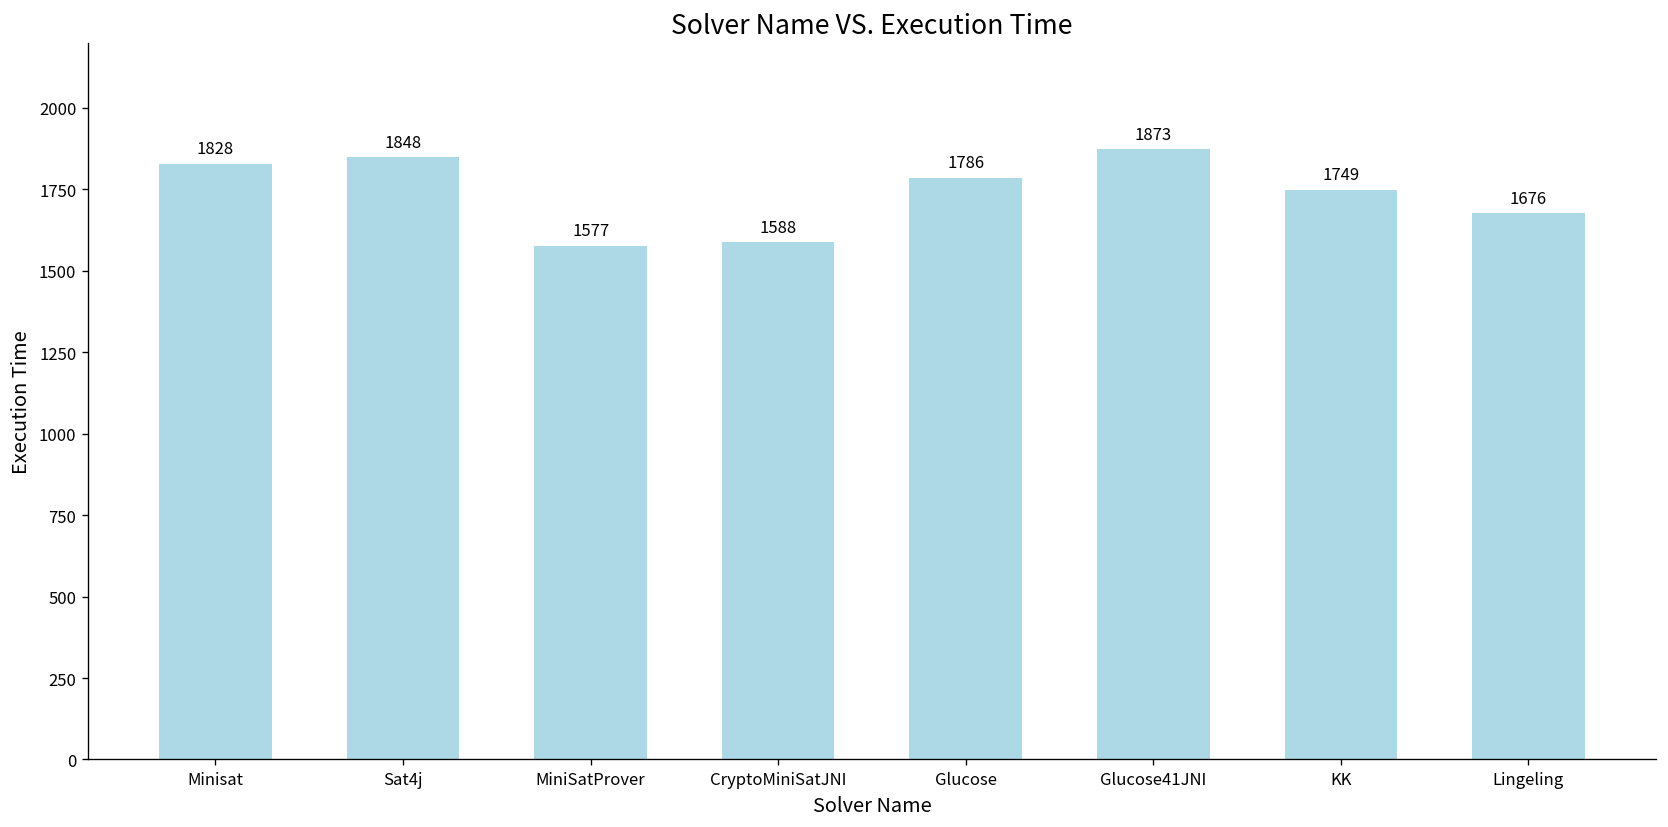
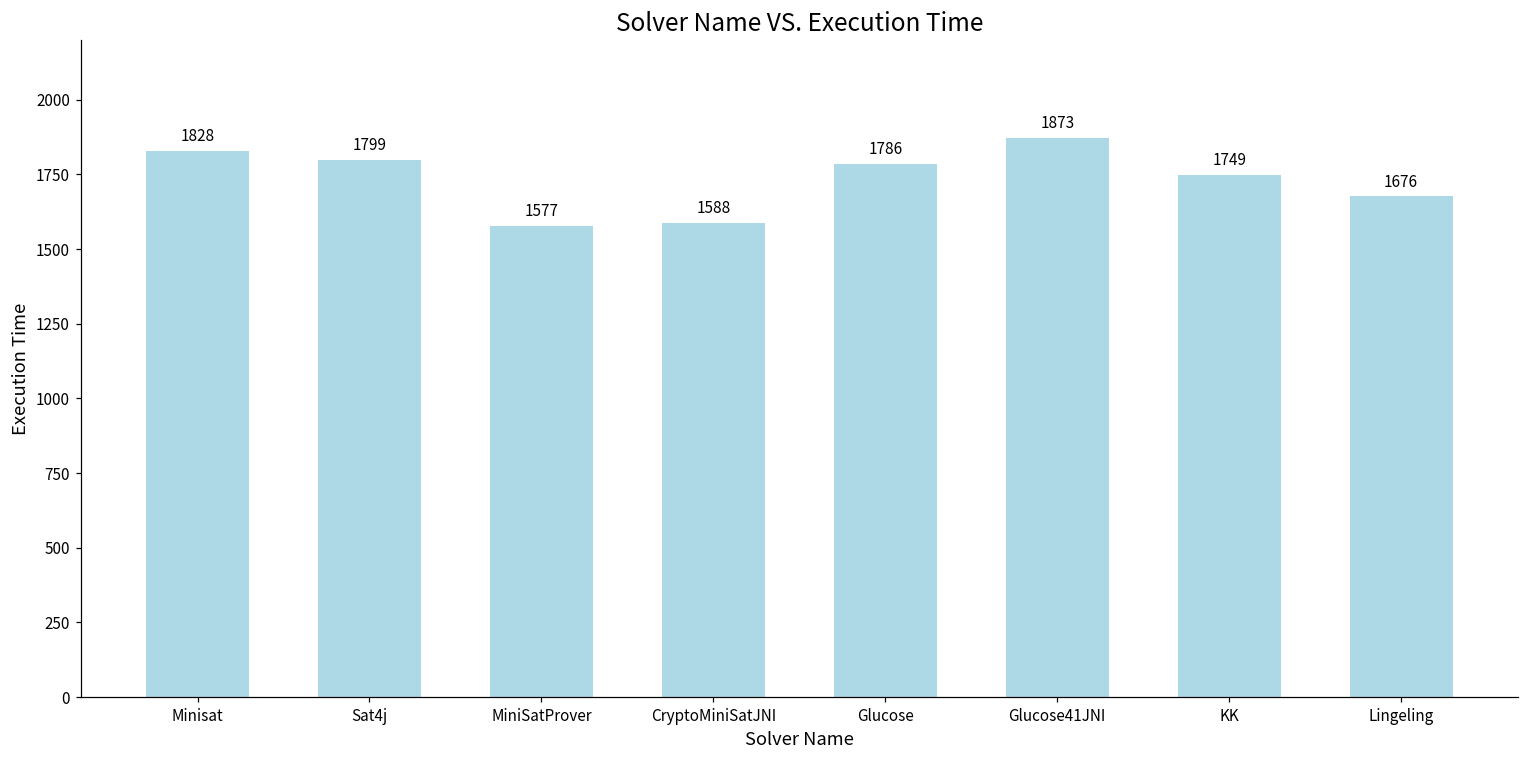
  {
    "Minisat": 1828,
-   "Sat4j": 1848,
+   "Sat4j": 1799,
    "MiniSatProver": 1577,
    "CryptoMiniSatJNI": 1588,
    "Glucose": 1786,
    "Glucose41JNI": 1873,
    "KK": 1749,
    "Lingeling": 1676
  }
